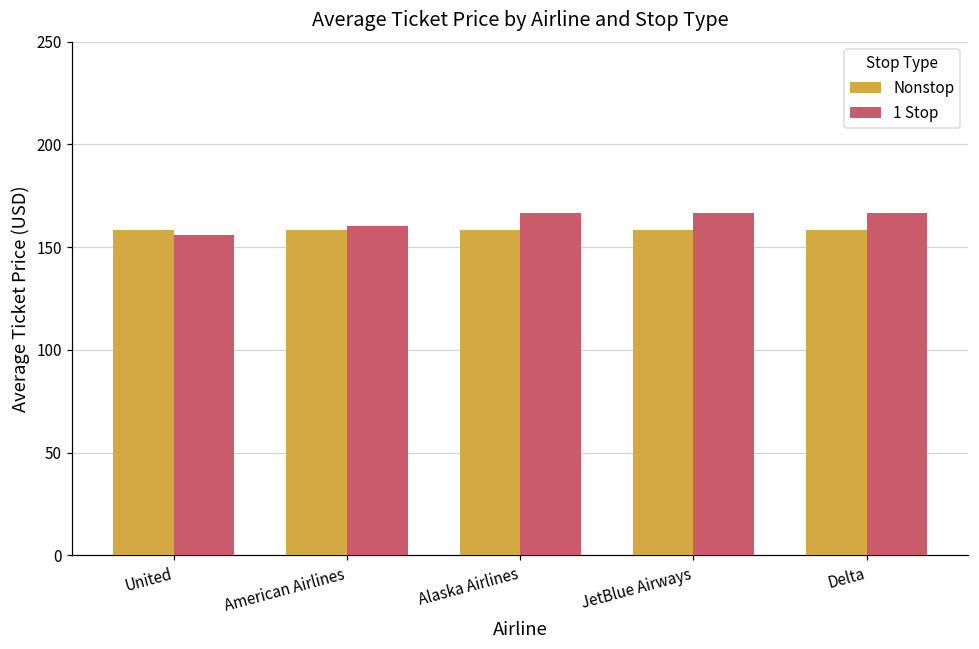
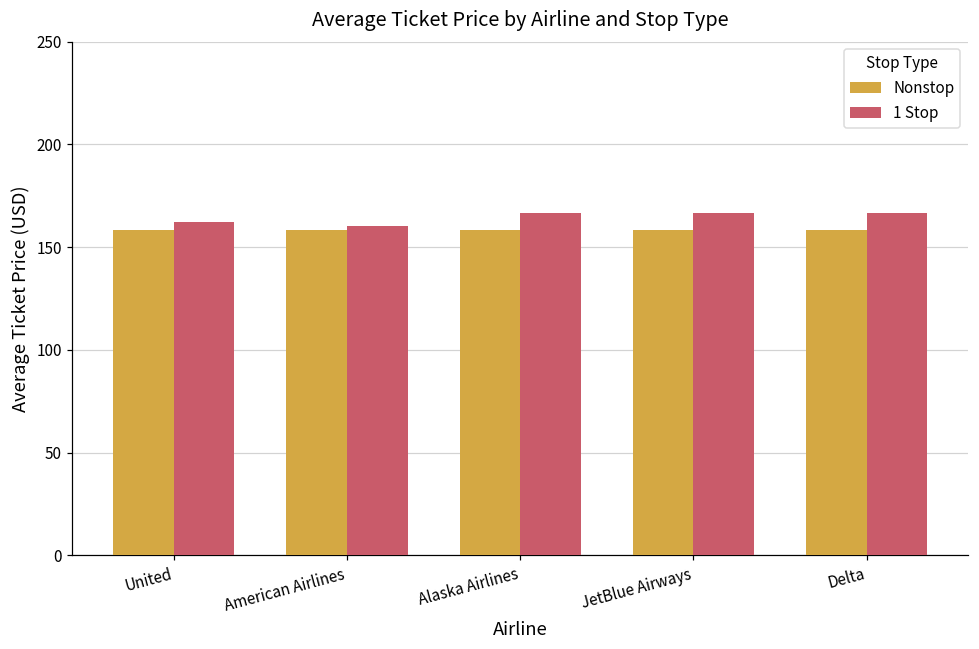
  {
    "Nonstop": {
      "United": 158,
      "American Airlines": 158,
      "Alaska Airlines": 158,
      "JetBlue Airways": 158,
      "Delta": 158
    },
    "1 Stop": {
-     "United": 156,
+     "United": 162,
      "American Airlines": 160,
      "Alaska Airlines": 167,
      "JetBlue Airways": 167,
      "Delta": 167
    }
  }
